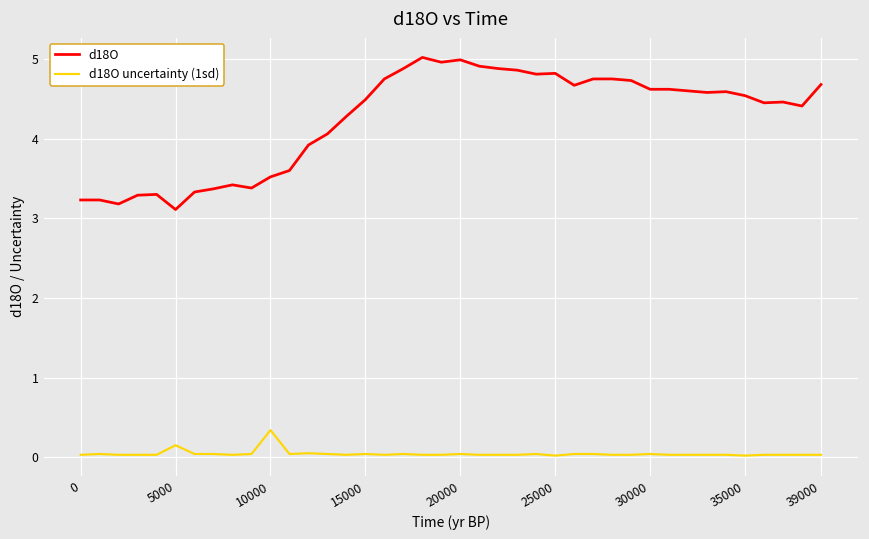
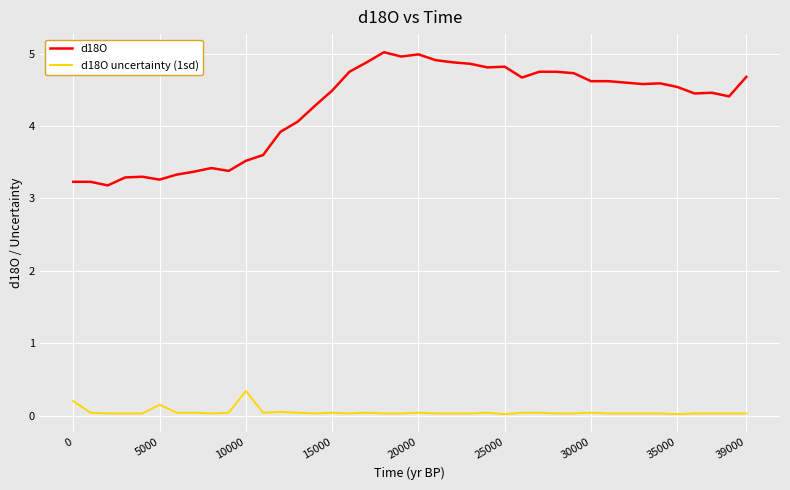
  {
    "d18O": {
      "0": 3.2,
-     "5000": 3.1,
+     "5000": 3.3,
      "10000": 3.5,
      "15000": 4.5,
      "20000": 5.0,
      "25000": 4.8,
      "30000": 4.6,
      "35000": 4.5,
      "39000": 4.7
    },
    "d18O uncertainty (1sd)": {
-     "0": 0.0,
+     "0": 0.2,
      "5000": 0.2,
      "10000": 0.3,
      "15000": 0.0,
      "20000": 0.0,
      "25000": 0.0,
      "30000": 0.0,
      "35000": 0.0,
      "39000": 0.0
    }
  }
